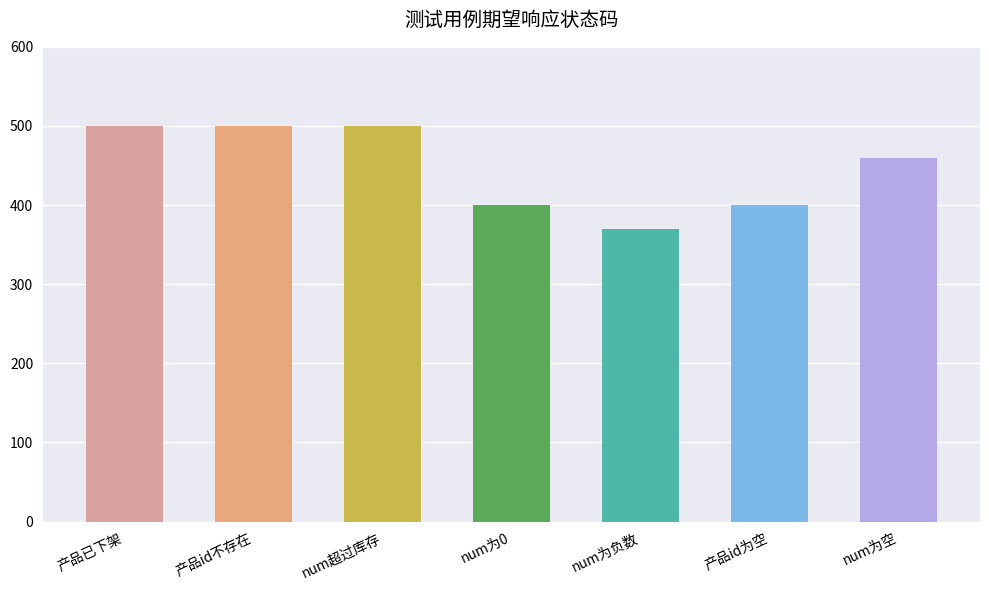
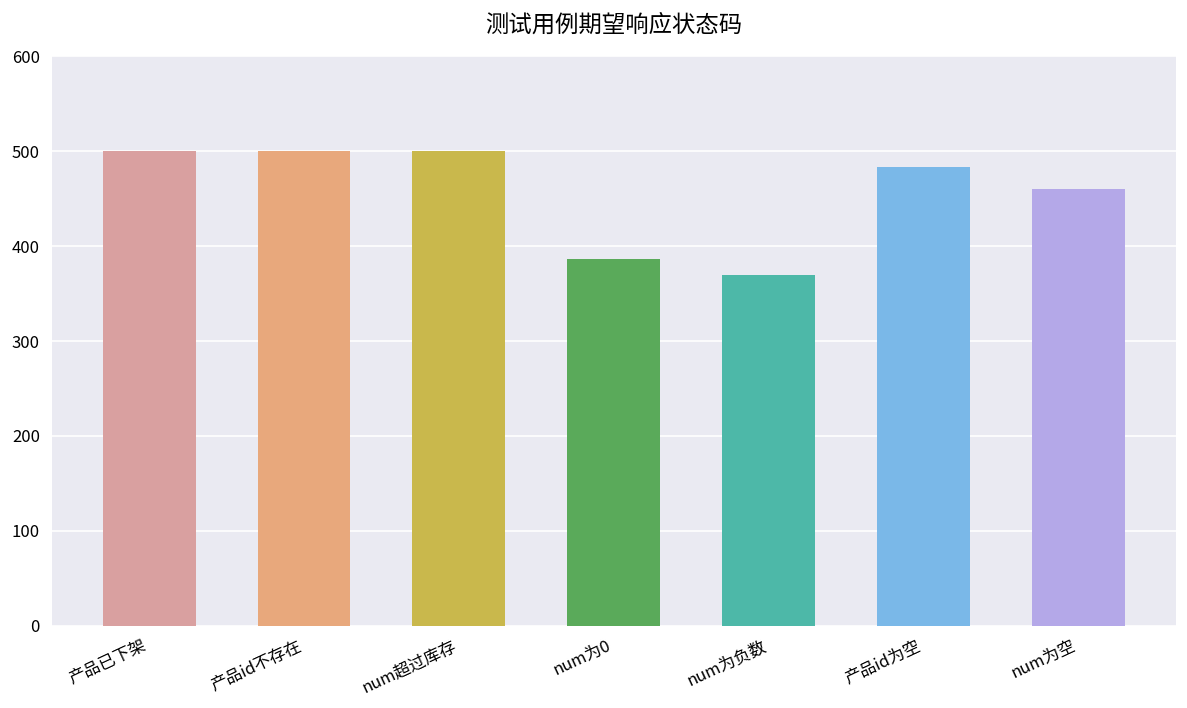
  {
    "产品已下架": 500,
    "产品id不存在": 500,
    "num超过库存": 500,
-   "num为0": 400,
+   "num为0": 390,
    "num为负数": 370,
-   "产品id为空": 400,
+   "产品id为空": 480,
    "num为空": 460
  }
